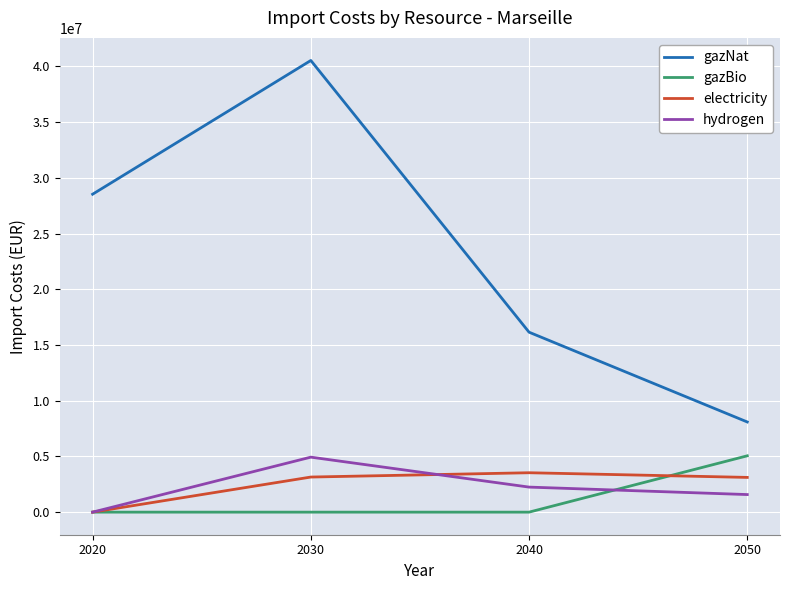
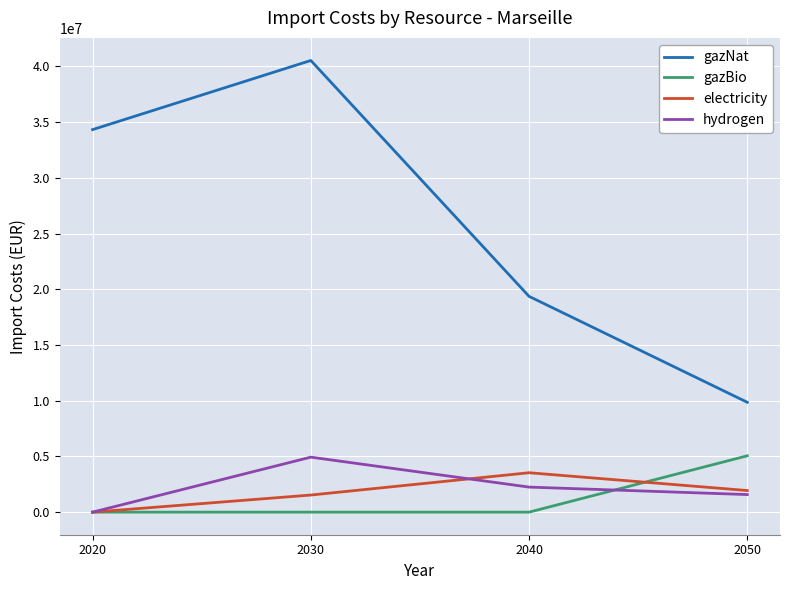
  {
    "gazNat": {
-     "2020": 28500000,
+     "2020": 34300000,
      "2030": 40500000,
-     "2040": 16100000,
-     "2050": 8100000
+     "2040": 19400000,
+     "2050": 9900000
    },
    "gazBio": {
      "2030": 0,
      "2040": 0,
      "2050": 5100000
    },
    "electricity": {
-     "2030": 3100000,
+     "2030": 1500000,
      "2040": 3500000,
-     "2050": 3100000
+     "2050": 1900000
    },
    "hydrogen": {
      "2030": 4900000,
      "2040": 2200000,
      "2050": 1600000
    }
  }
